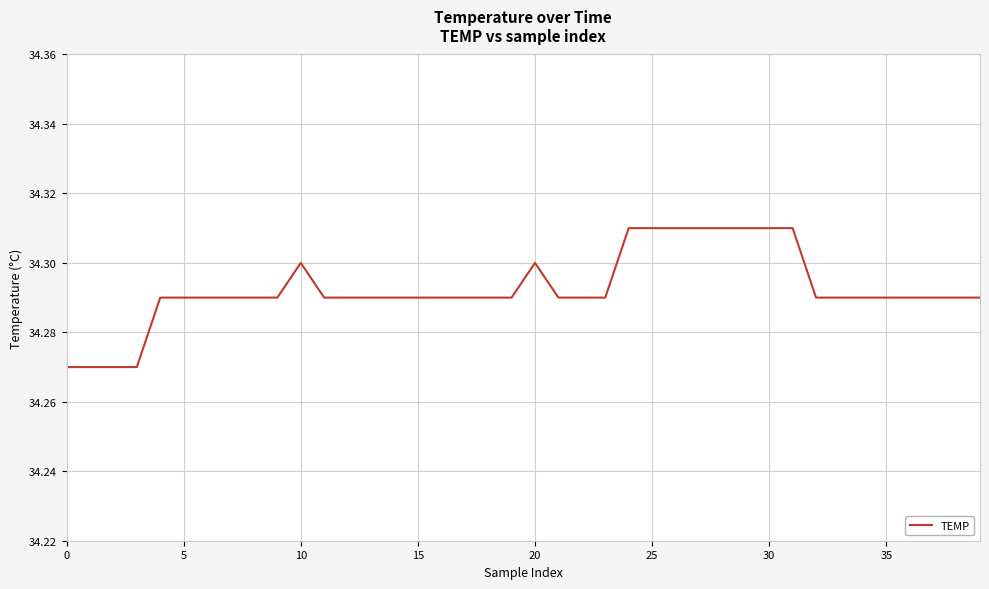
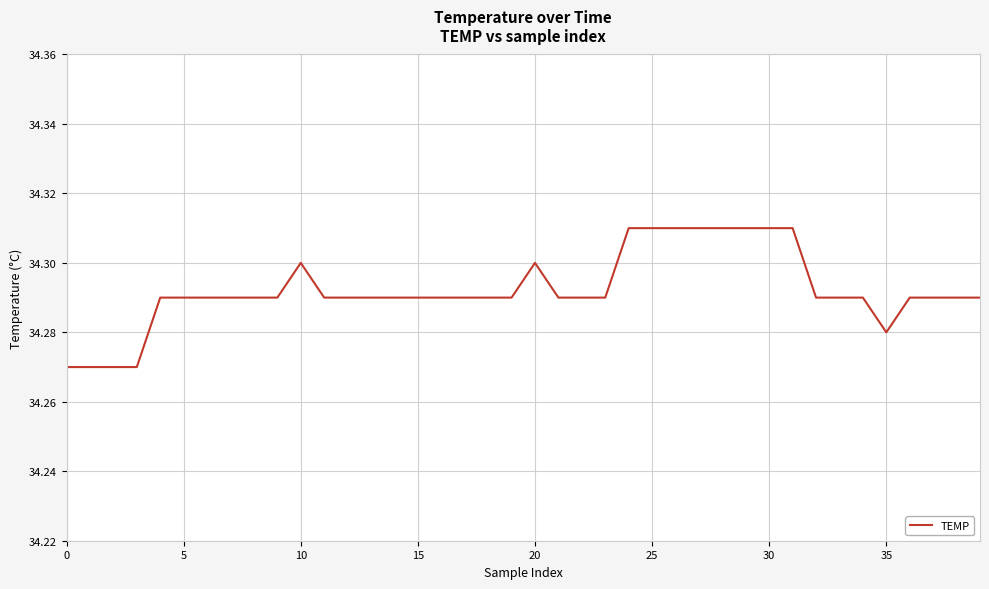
  {
    "0": 34.27,
    "5": 34.29,
    "10": 34.30,
    "15": 34.29,
    "20": 34.30,
    "25": 34.31,
    "30": 34.31,
-   "35": 34.29
+   "35": 34.28
  }
